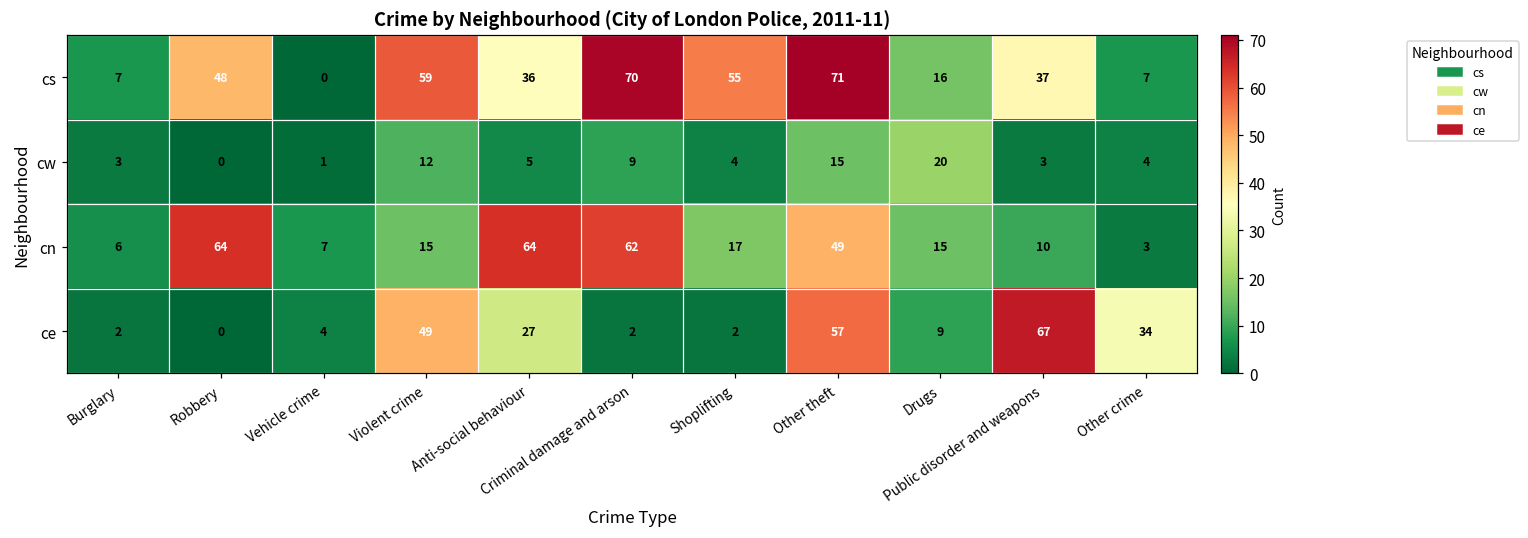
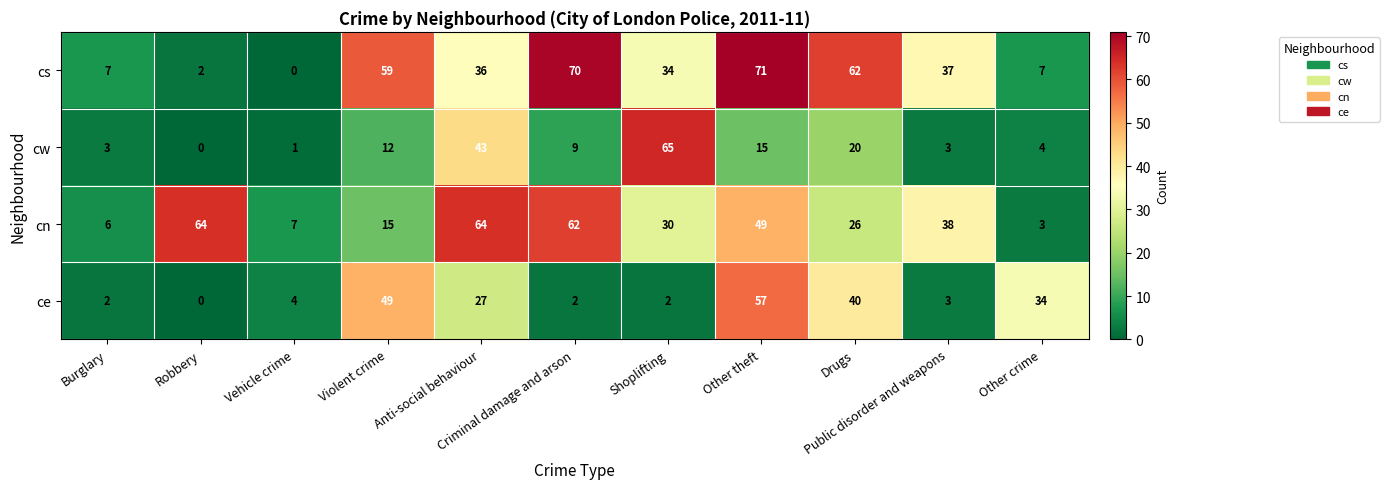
  {
    "cs": {
      "Burglary": 7,
-     "Robbery": 48,
+     "Robbery": 2,
      "Vehicle crime": 0,
      "Violent crime": 59,
      "Anti-social behaviour": 36,
      "Criminal damage and arson": 70,
-     "Shoplifting": 55,
+     "Shoplifting": 34,
      "Other theft": 71,
-     "Drugs": 16,
+     "Drugs": 62,
      "Public disorder and weapons": 37,
      "Other crime": 7
    },
    "cw": {
      "Burglary": 3,
      "Robbery": 0,
      "Vehicle crime": 1,
      "Violent crime": 12,
-     "Anti-social behaviour": 5,
+     "Anti-social behaviour": 43,
      "Criminal damage and arson": 9,
-     "Shoplifting": 4,
+     "Shoplifting": 65,
      "Other theft": 15,
      "Drugs": 20,
      "Public disorder and weapons": 3,
      "Other crime": 4
    },
    "cn": {
      "Burglary": 6,
      "Robbery": 64,
      "Vehicle crime": 7,
      "Violent crime": 15,
      "Anti-social behaviour": 64,
      "Criminal damage and arson": 62,
-     "Shoplifting": 17,
+     "Shoplifting": 30,
      "Other theft": 49,
-     "Drugs": 15,
-     "Public disorder and weapons": 10,
+     "Drugs": 26,
+     "Public disorder and weapons": 38,
      "Other crime": 3
    },
    "ce": {
      "Burglary": 2,
      "Robbery": 0,
      "Vehicle crime": 4,
      "Violent crime": 49,
      "Anti-social behaviour": 27,
      "Criminal damage and arson": 2,
      "Shoplifting": 2,
      "Other theft": 57,
-     "Drugs": 9,
-     "Public disorder and weapons": 67,
+     "Drugs": 40,
+     "Public disorder and weapons": 3,
      "Other crime": 34
    }
  }
